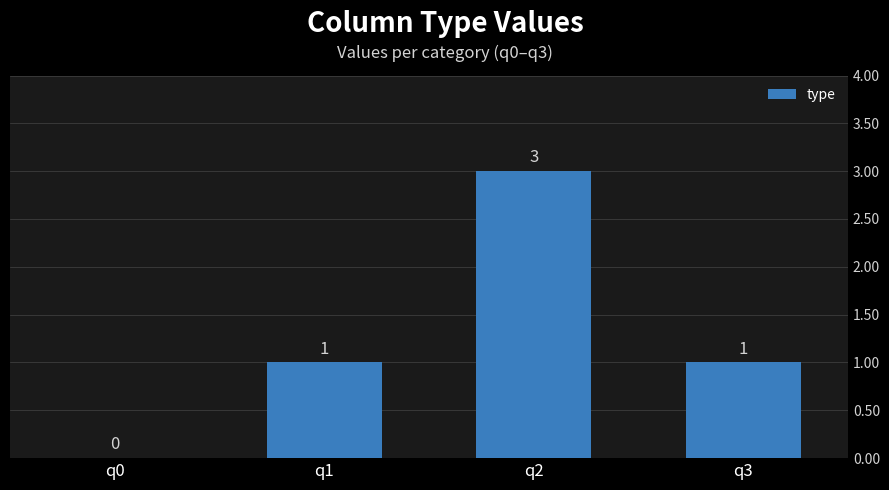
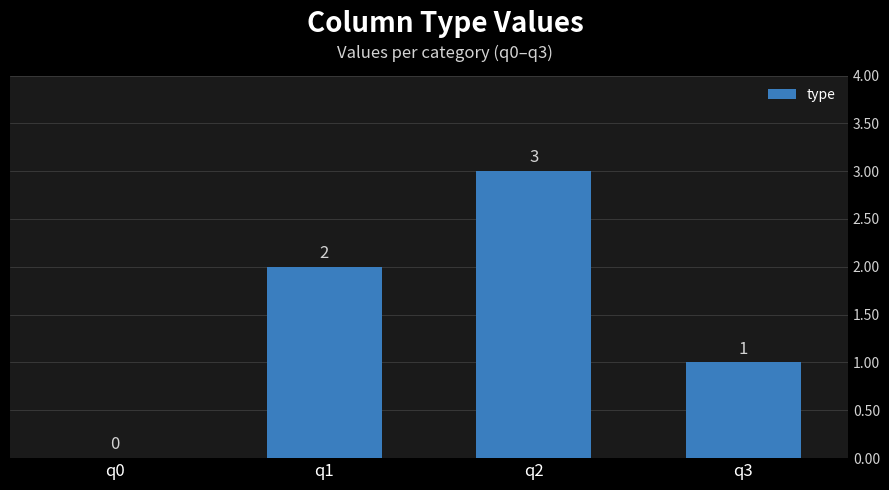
  {
    "q0": 0,
-   "q1": 1,
+   "q1": 2,
    "q2": 3,
    "q3": 1
  }
